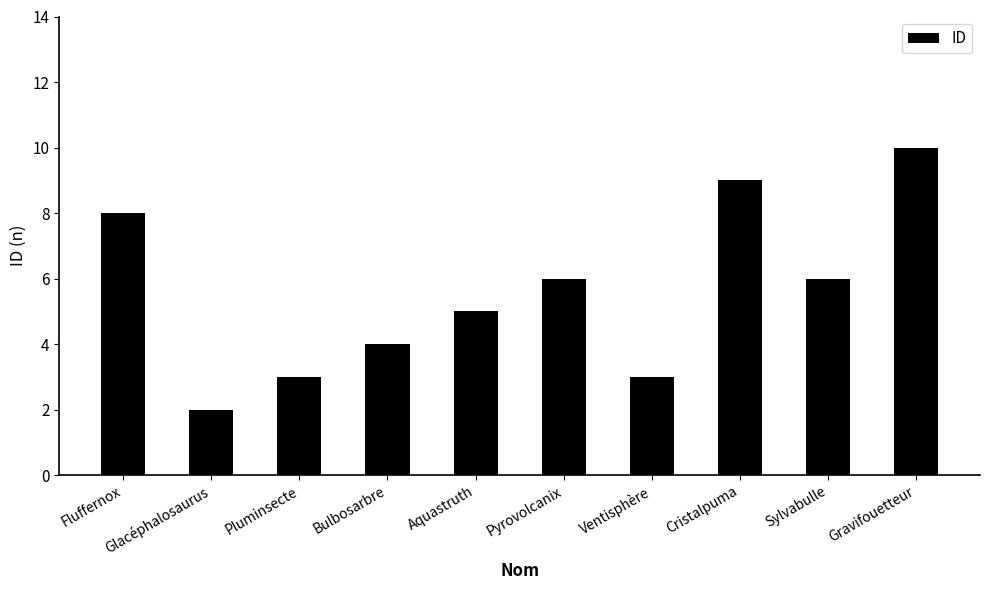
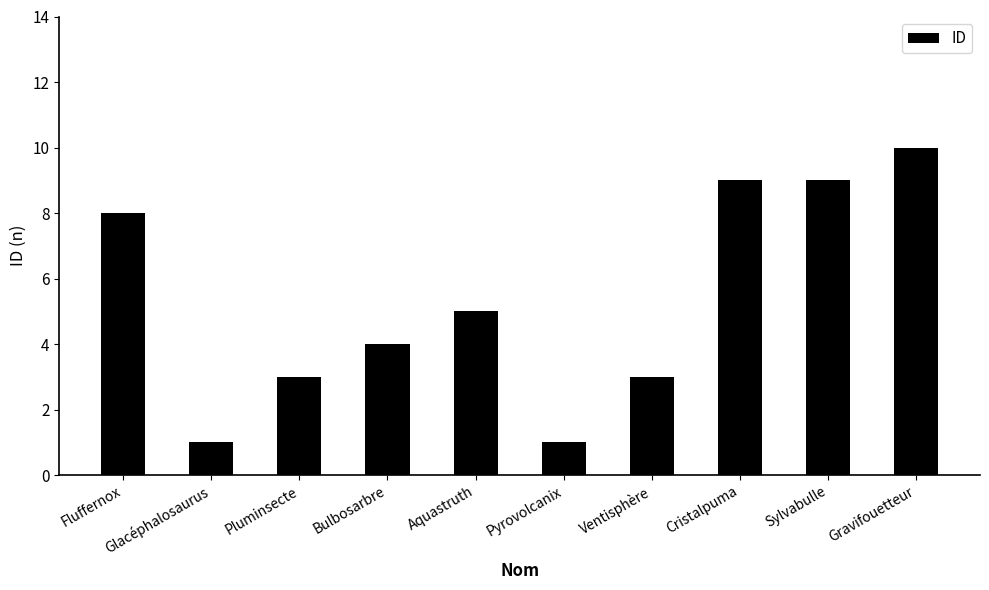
  {
    "Fluffernox": 8,
-   "Glacéphalosaurus": 2,
+   "Glacéphalosaurus": 1,
    "Pluminsecte": 3,
    "Bulbosarbre": 4,
    "Aquastruth": 5,
-   "Pyrovolcanix": 6,
+   "Pyrovolcanix": 1,
    "Ventisphère": 3,
    "Cristalpuma": 9,
-   "Sylvabulle": 6,
+   "Sylvabulle": 9,
    "Gravifouetteur": 10
  }
